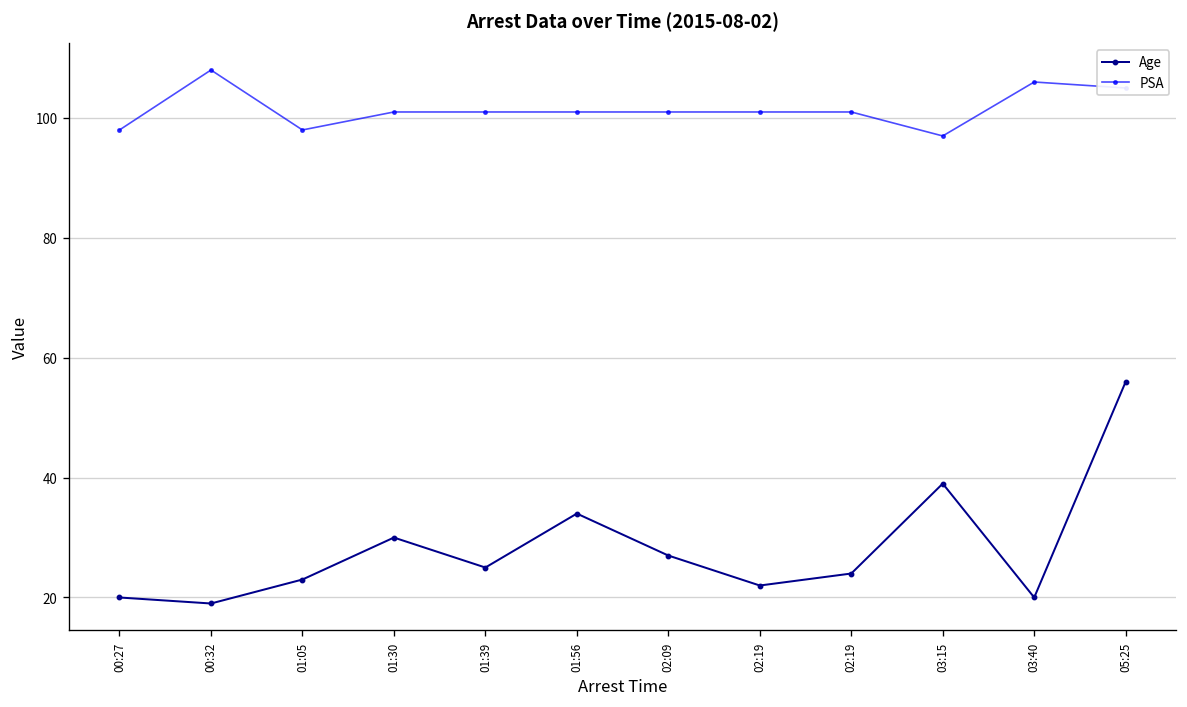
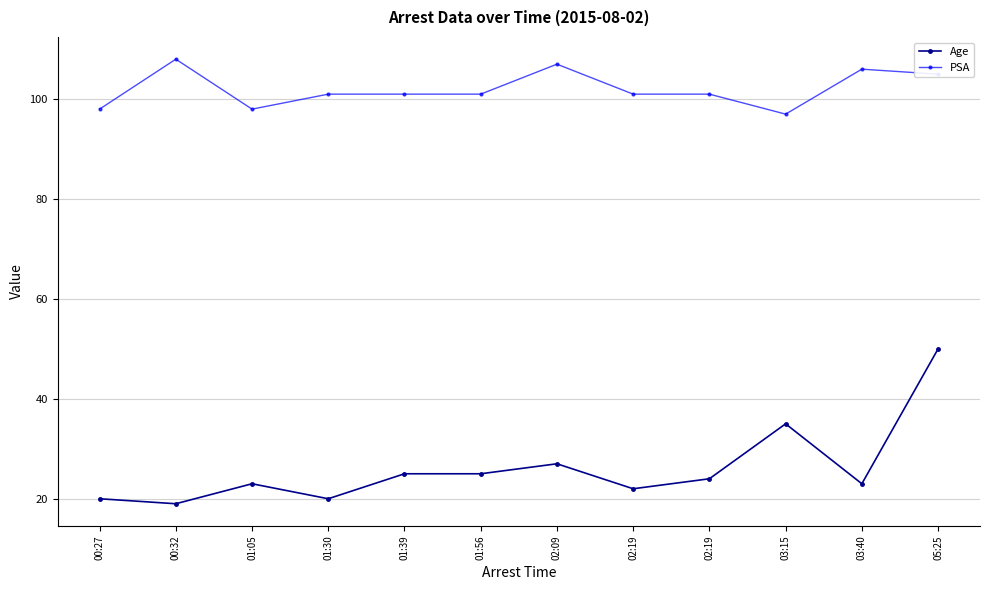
  {
    "Age": {
      "00:27": 20,
      "00:32": 19,
      "01:05": 23,
-     "01:30": 30,
+     "01:30": 20,
      "01:39": 25,
-     "01:56": 34,
+     "01:56": 25,
      "02:09": 27,
-     "03:15": 39,
-     "03:40": 20,
-     "05:25": 56
+     "03:15": 35,
+     "03:40": 23,
+     "05:25": 50
    },
    "PSA": {
      "00:27": 98,
      "00:32": 108,
      "01:05": 98,
      "01:30": 101,
      "01:39": 101,
      "01:56": 101,
-     "02:09": 101,
+     "02:09": 107,
      "03:15": 97,
      "03:40": 106
    }
  }
